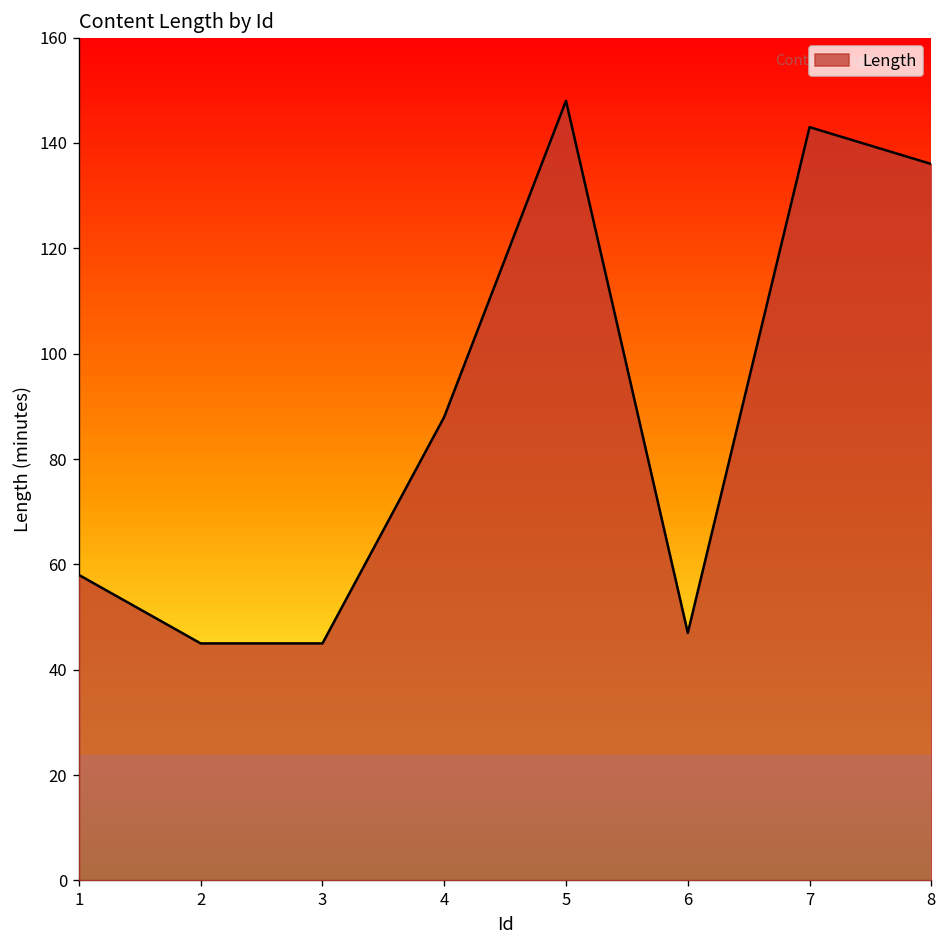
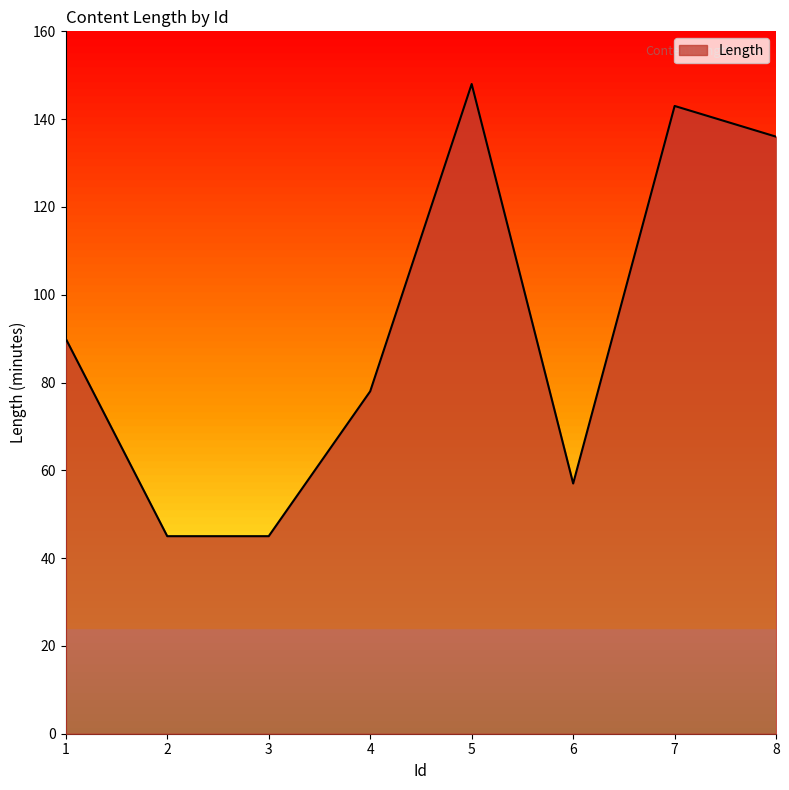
  {
-   "1": 58,
+   "1": 90,
    "2": 45,
    "3": 45,
-   "4": 88,
+   "4": 78,
    "5": 148,
-   "6": 47,
+   "6": 57,
    "7": 143,
    "8": 136
  }
